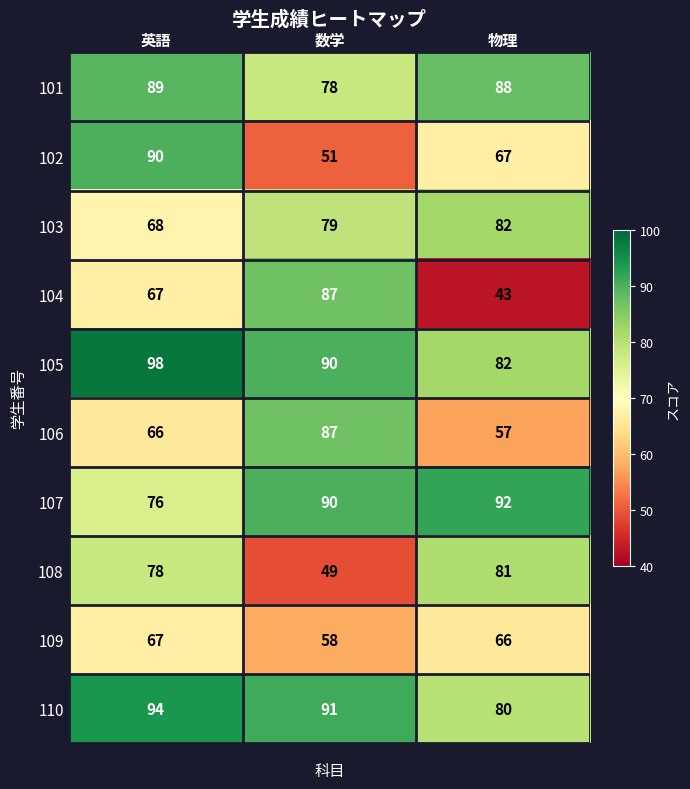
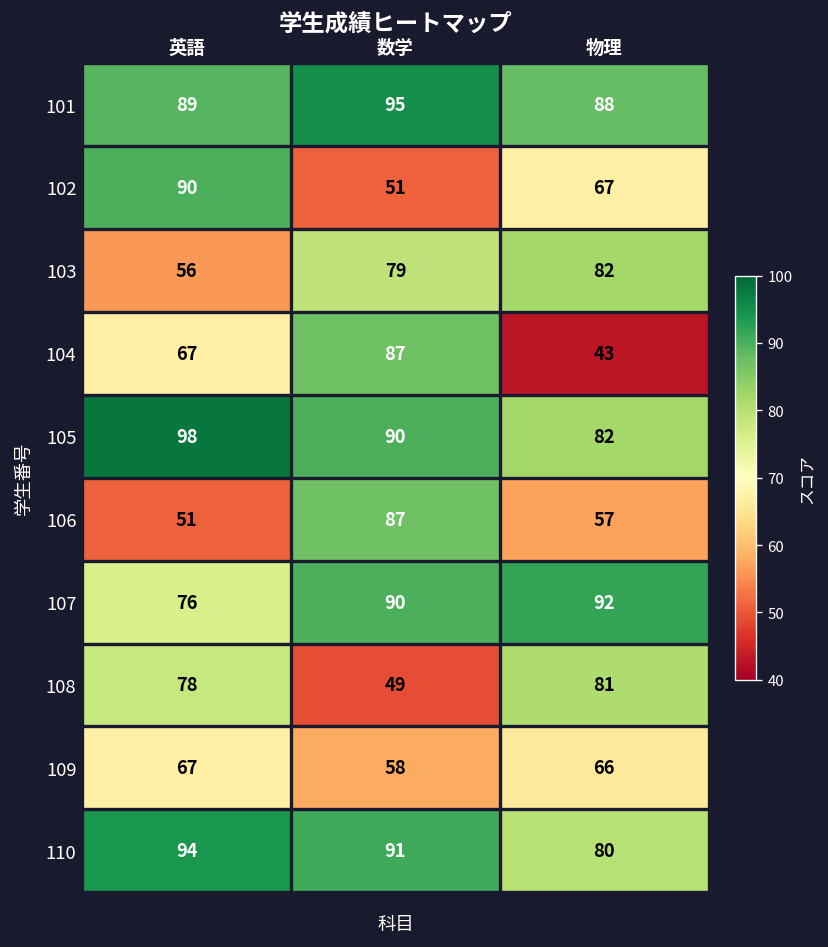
  {
    "101": {
      "英語": 89,
-     "数学": 78,
+     "数学": 95,
      "物理": 88
    },
    "102": {
      "英語": 90,
      "数学": 51,
      "物理": 67
    },
    "103": {
-     "英語": 68,
+     "英語": 56,
      "数学": 79,
      "物理": 82
    },
    "104": {
      "英語": 67,
      "数学": 87,
      "物理": 43
    },
    "105": {
      "英語": 98,
      "数学": 90,
      "物理": 82
    },
    "106": {
-     "英語": 66,
+     "英語": 51,
      "数学": 87,
      "物理": 57
    },
    "107": {
      "英語": 76,
      "数学": 90,
      "物理": 92
    },
    "108": {
      "英語": 78,
      "数学": 49,
      "物理": 81
    },
    "109": {
      "英語": 67,
      "数学": 58,
      "物理": 66
    },
    "110": {
      "英語": 94,
      "数学": 91,
      "物理": 80
    }
  }
